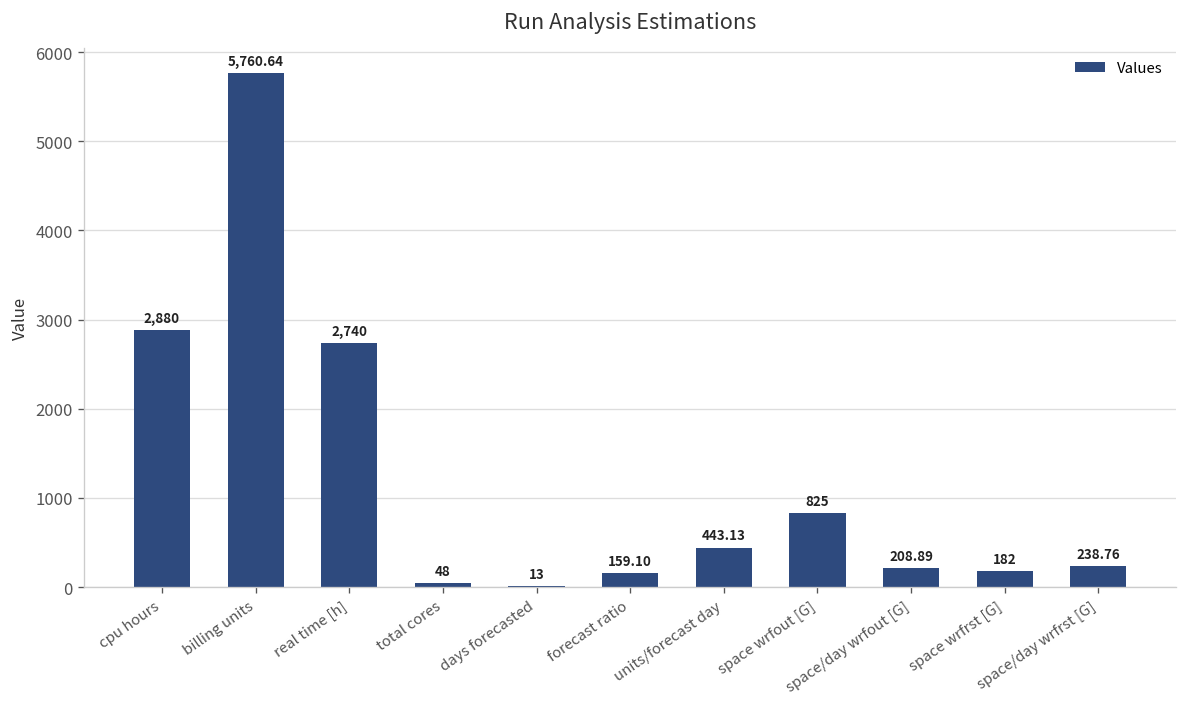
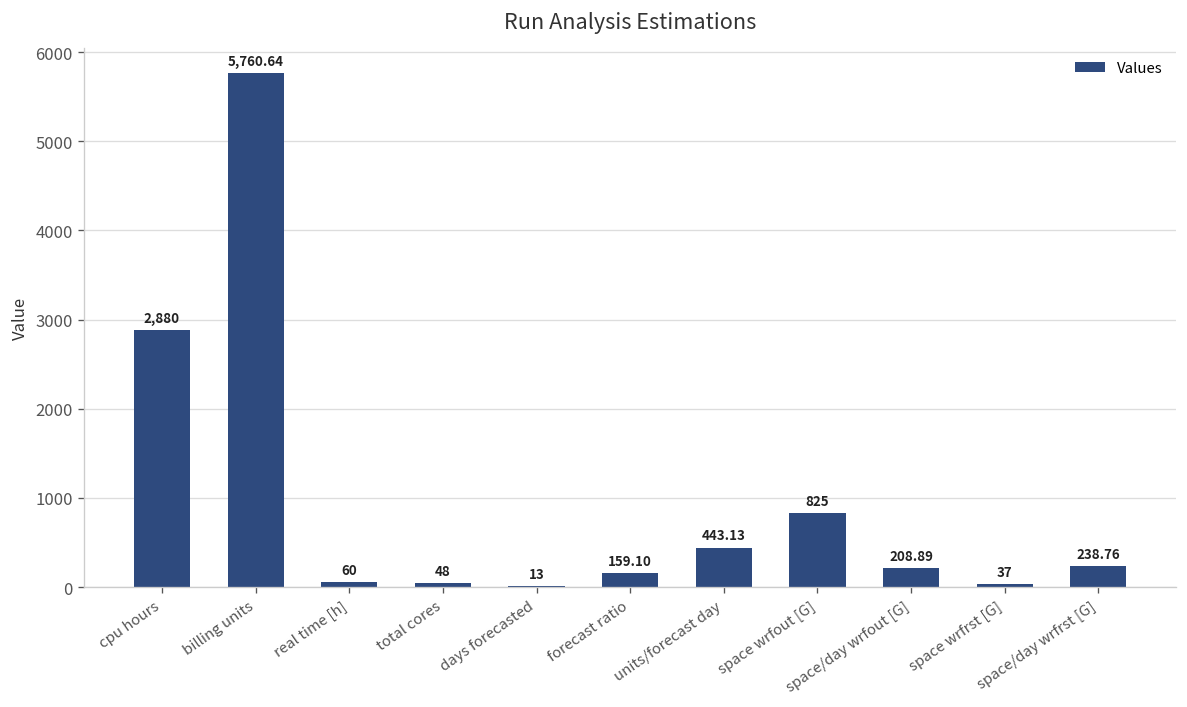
  {
    "cpu hours": "2,880",
    "billing units": "5,760.64",
-   "real time [h]": "2,740",
+   "real time [h]": "60",
    "total cores": "48",
    "days forecasted": "13",
    "forecast ratio": "159.10",
    "units/forecast day": "443.13",
    "space wrfout [G]": "825",
    "space/day wrfout [G]": "208.89",
-   "space wrfrst [G]": "182",
+   "space wrfrst [G]": "37",
    "space/day wrfrst [G]": "238.76"
  }
